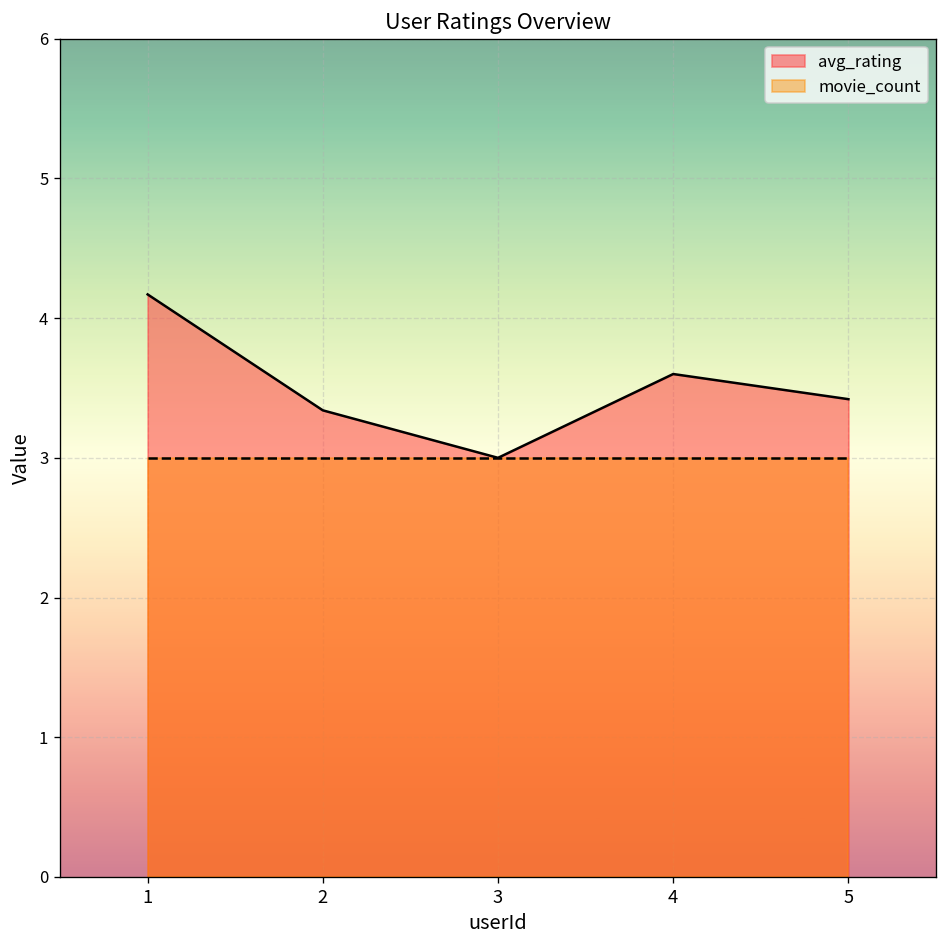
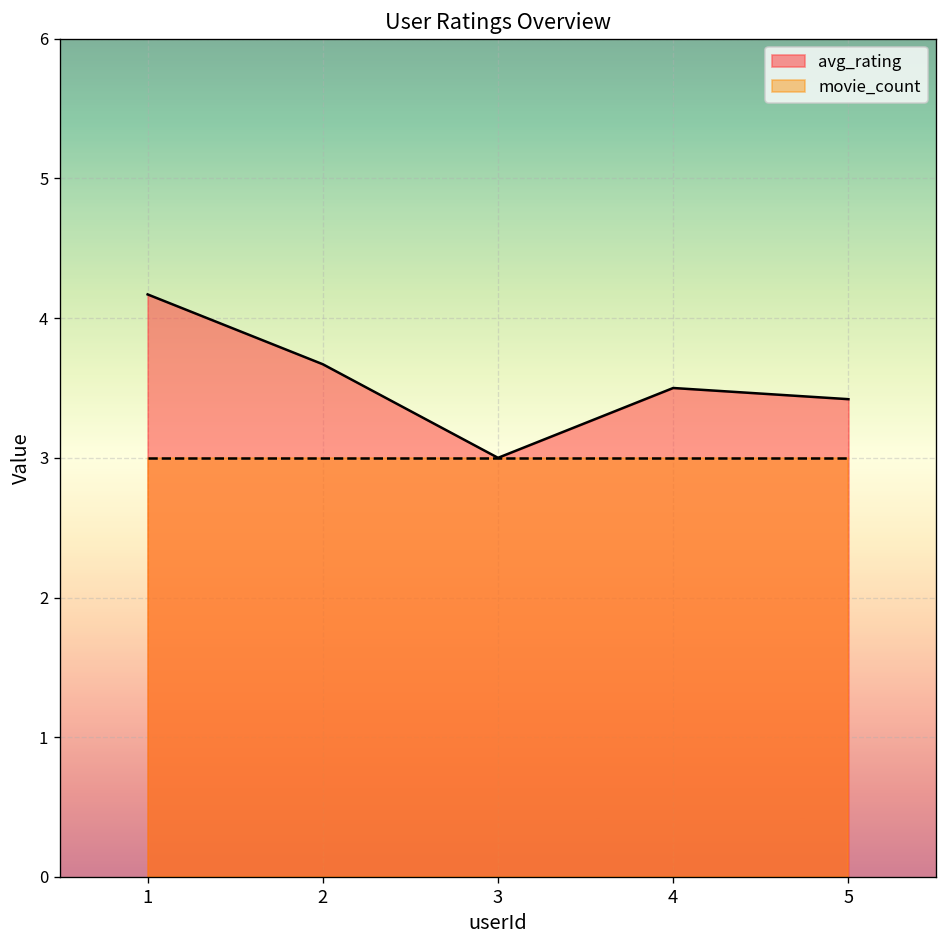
  {
    "avg_rating": {
      "1": 4.17,
-     "2": 3.34,
-     "4": 3.6,
+     "2": 3.67,
+     "4": 3.5,
      "5": 3.42
    },
    "movie_count": {
      "1": 3.00,
      "2": 3.00,
      "4": 3.00,
      "5": 3.00
    }
  }
